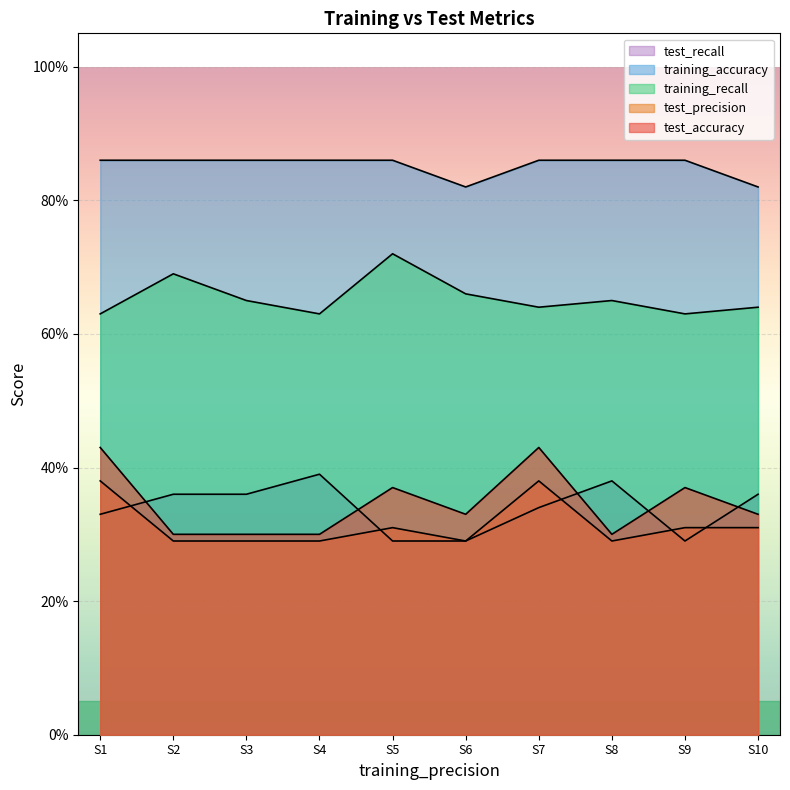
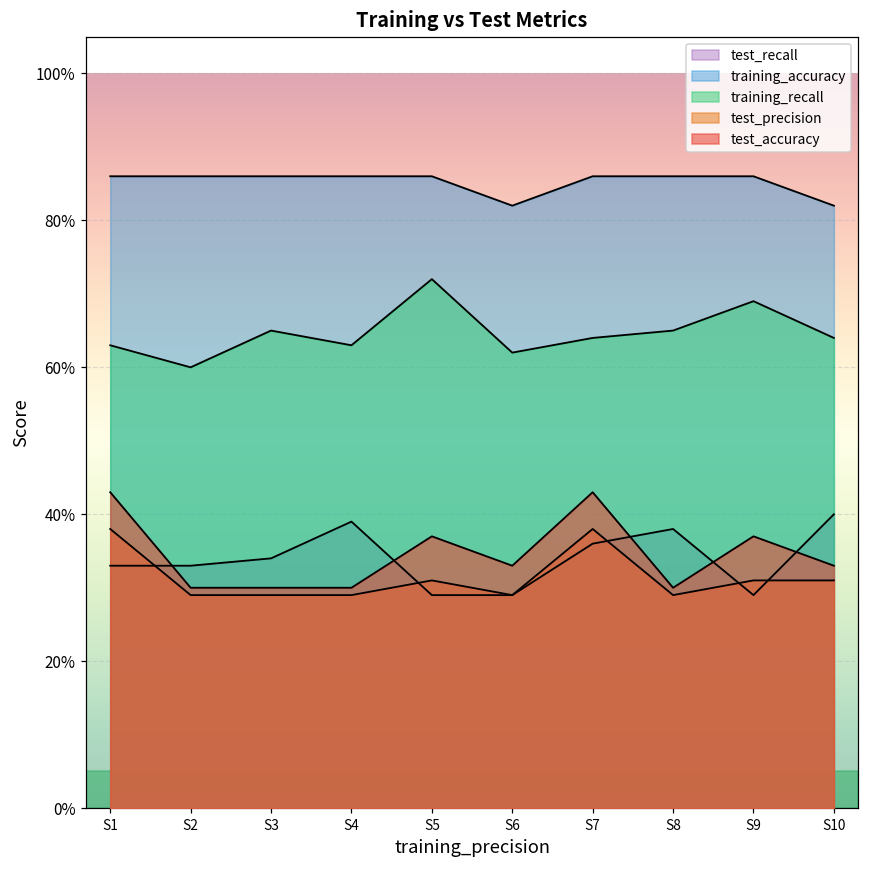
  {
    "test_recall": {
      "S1": "33%",
-     "S2": "36%",
-     "S3": "36%",
+     "S2": "33%",
+     "S3": "34%",
      "S4": "39%",
      "S5": "29%",
-     "S7": "34%",
+     "S7": "36%",
      "S8": "38%",
      "S9": "29%",
-     "S10": "36%"
+     "S10": "40%"
    },
    "training_accuracy": {
      "S1": "86%",
      "S2": "86%",
      "S3": "86%",
      "S4": "86%",
      "S5": "86%",
      "S6": "82%",
      "S7": "86%",
      "S8": "86%",
      "S9": "86%",
      "S10": "82%"
    },
    "training_recall": {
      "S1": "63%",
-     "S2": "69%",
+     "S2": "60%",
      "S3": "65%",
      "S4": "63%",
      "S5": "72%",
-     "S6": "66%",
+     "S6": "62%",
      "S7": "64%",
      "S8": "65%",
-     "S9": "63%",
+     "S9": "69%",
      "S10": "64%"
    }
  }
